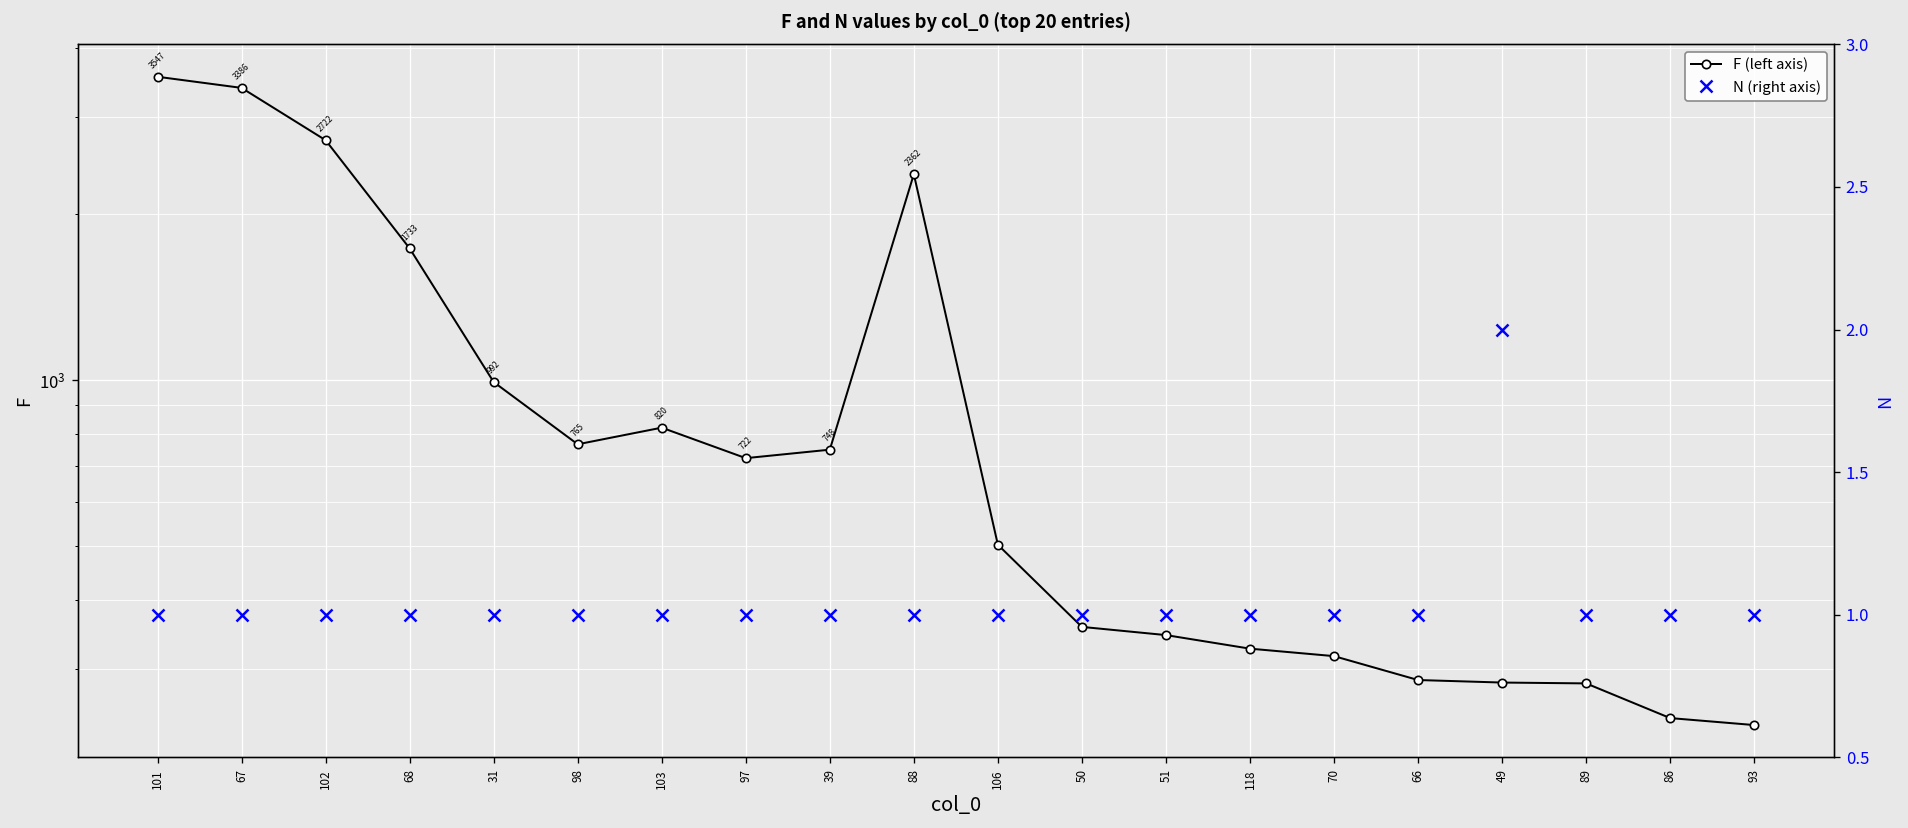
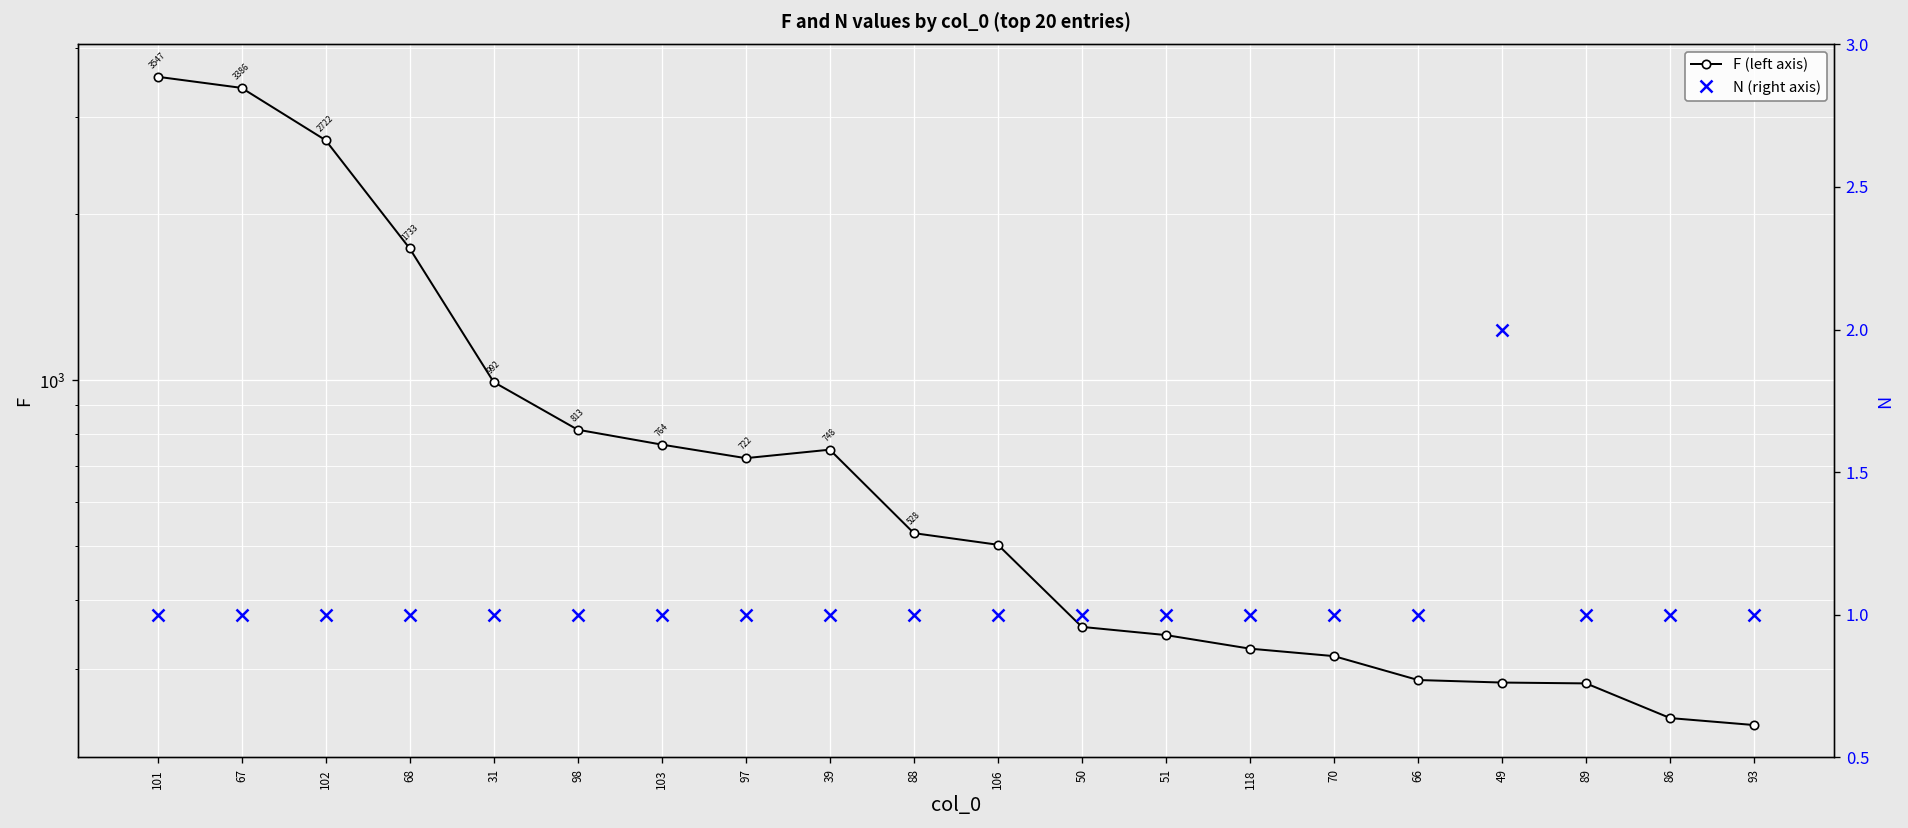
  {
    "F (left axis)": {
      "101": 3547,
      "67": 3386,
      "102": 2722,
      "68": 1733,
      "31": 992,
-     "98": 765,
-     "103": 820,
+     "98": 813,
+     "103": 764,
      "97": 722,
      "39": 748,
-     "88": 2362
+     "88": 528
    }
  }
